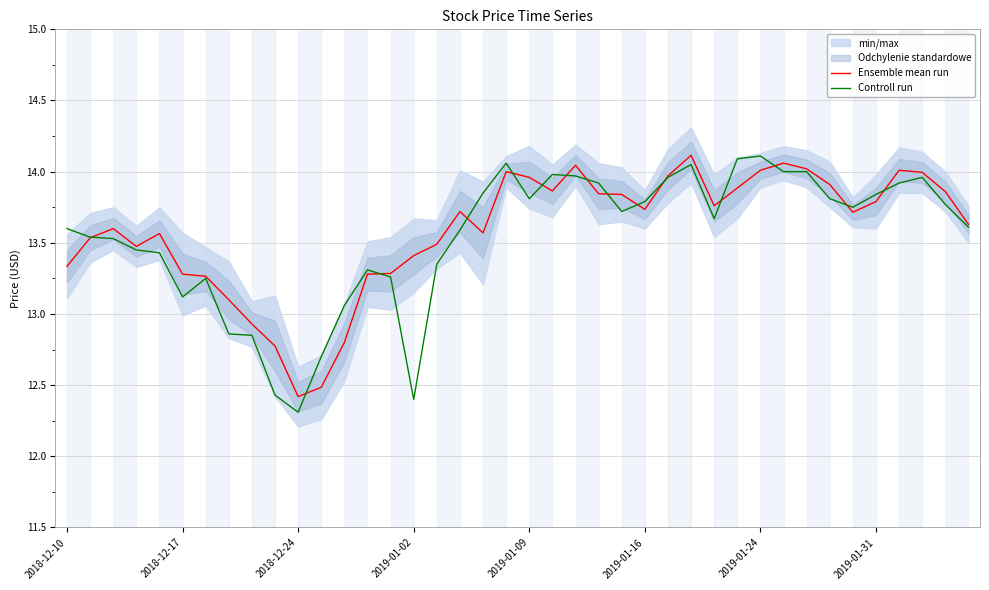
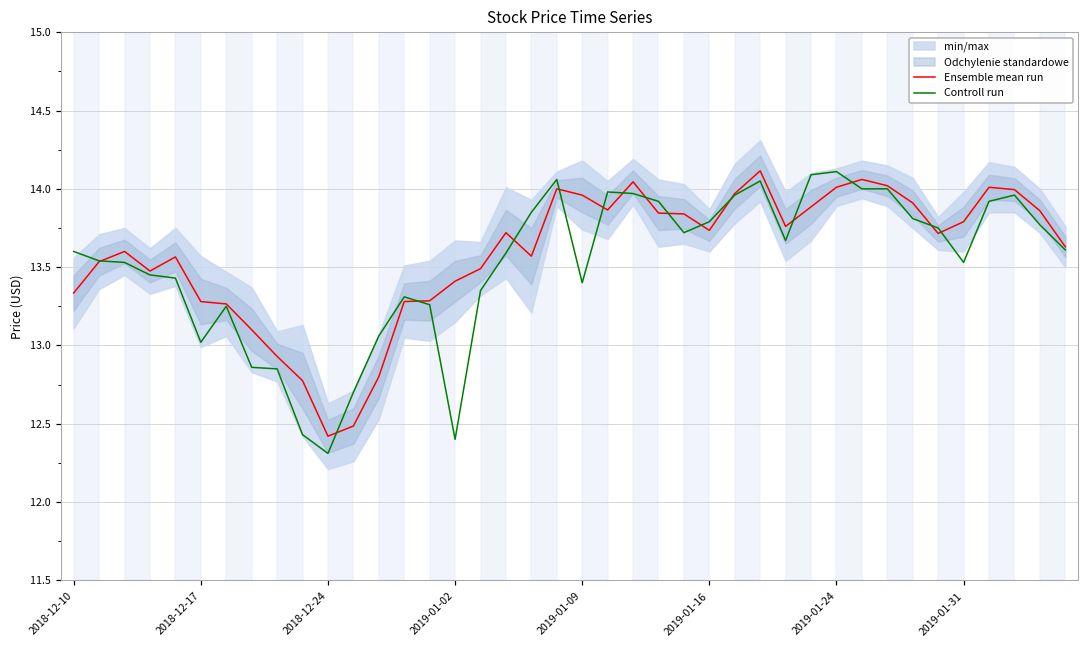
  {
    "Ensemble mean run": {
      "2018-12-10": 13.34,
      "2018-12-17": 13.28,
      "2018-12-24": 12.42,
      "2019-01-02": 13.41,
      "2019-01-09": 13.96,
      "2019-01-16": 13.74,
      "2019-01-24": 14.01,
      "2019-01-31": 13.79
    },
    "Controll run": {
      "2018-12-10": 13.60,
-     "2018-12-17": 13.12,
+     "2018-12-17": 13.02,
      "2018-12-24": 12.31,
      "2019-01-02": 12.40,
-     "2019-01-09": 13.81,
+     "2019-01-09": 13.40,
      "2019-01-24": 14.11,
-     "2019-01-31": 13.84
+     "2019-01-31": 13.53
    }
  }
